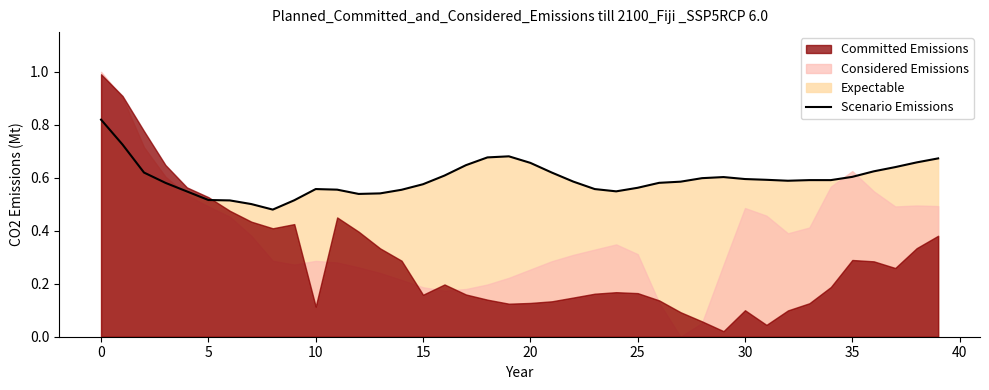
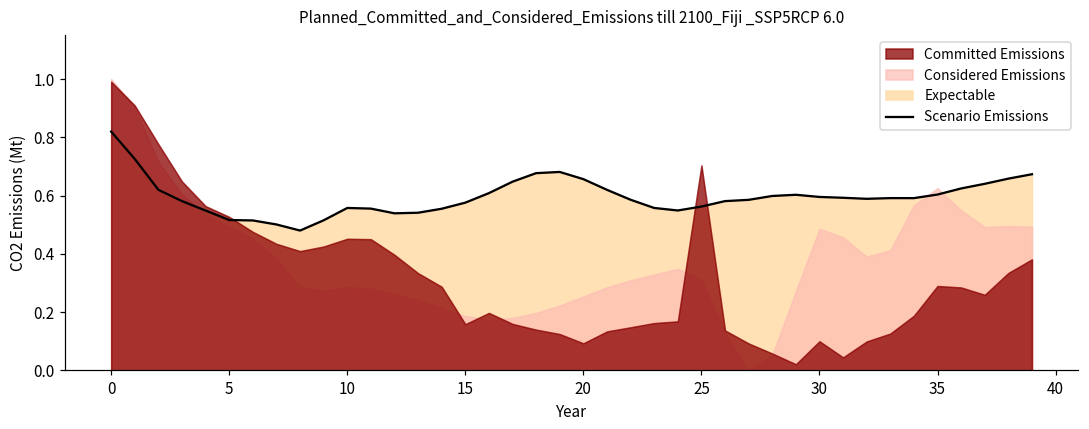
  {
    "Committed Emissions": {
      "5": 0.53,
-     "10": 0.11,
+     "10": 0.45,
      "15": 0.16,
-     "20": 0.13,
-     "25": 0.16,
+     "20": 0.09,
+     "25": 0.70,
      "30": 0.10,
      "35": 0.29
    }
  }
